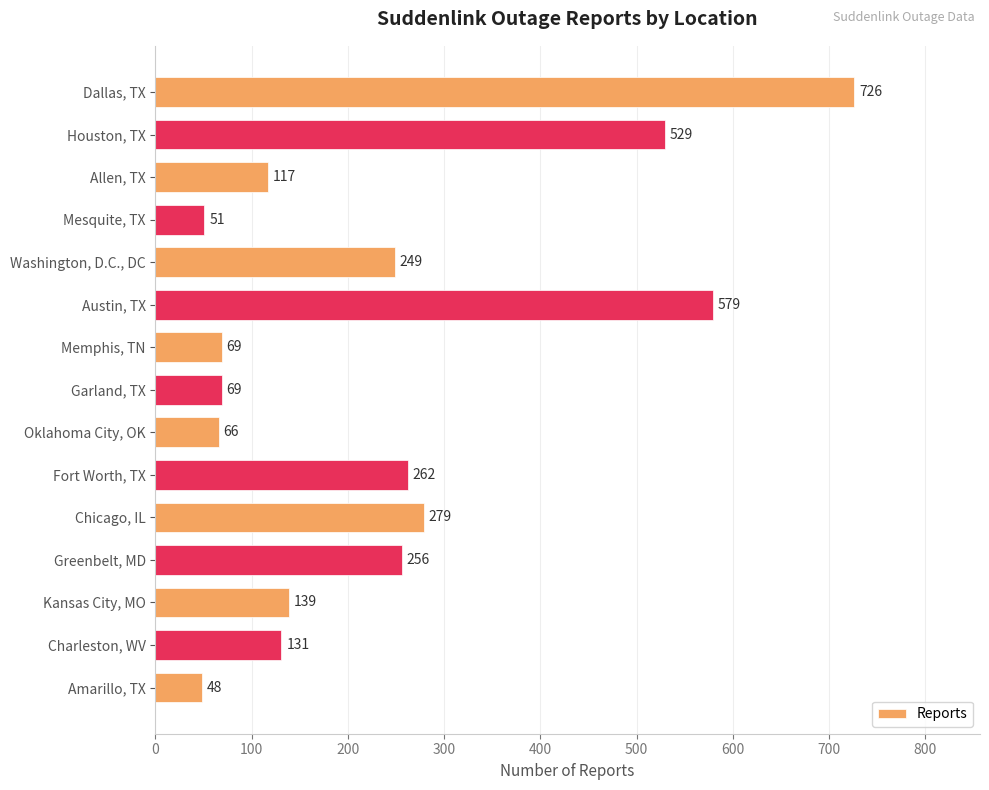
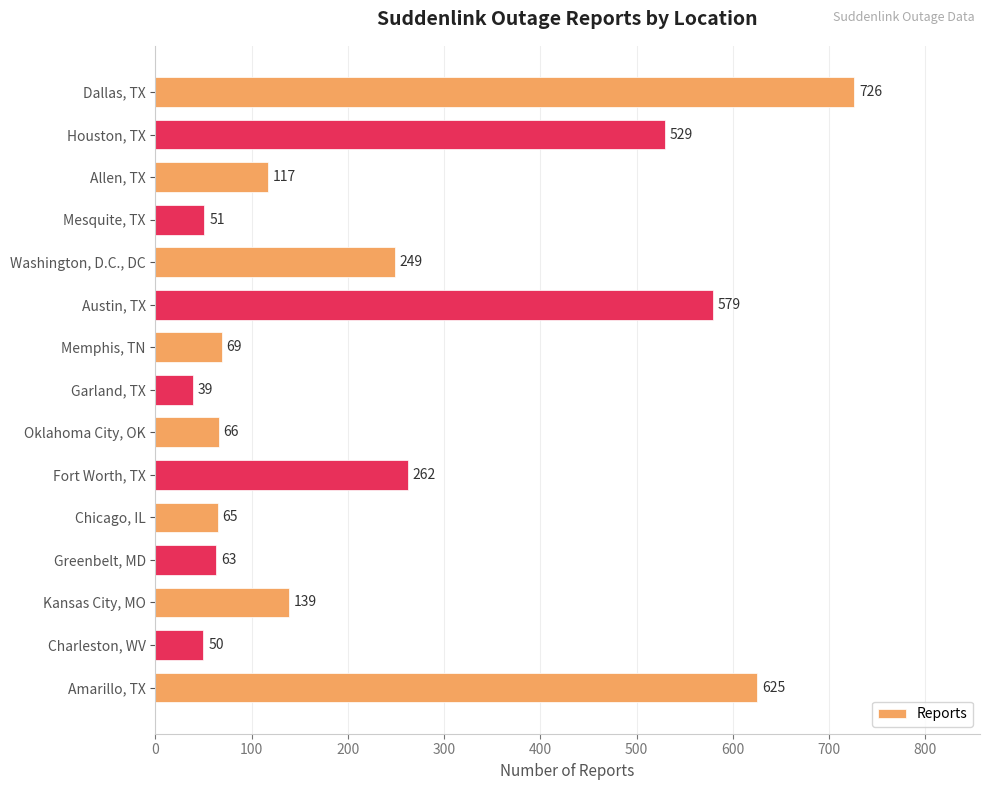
  {
    "Dallas, TX": 726,
    "Houston, TX": 529,
    "Allen, TX": 117,
    "Mesquite, TX": 51,
    "Washington, D.C., DC": 249,
    "Austin, TX": 579,
    "Memphis, TN": 69,
-   "Garland, TX": 69,
+   "Garland, TX": 39,
    "Oklahoma City, OK": 66,
    "Fort Worth, TX": 262,
-   "Chicago, IL": 279,
-   "Greenbelt, MD": 256,
+   "Chicago, IL": 65,
+   "Greenbelt, MD": 63,
    "Kansas City, MO": 139,
-   "Charleston, WV": 131,
-   "Amarillo, TX": 48
+   "Charleston, WV": 50,
+   "Amarillo, TX": 625
  }
